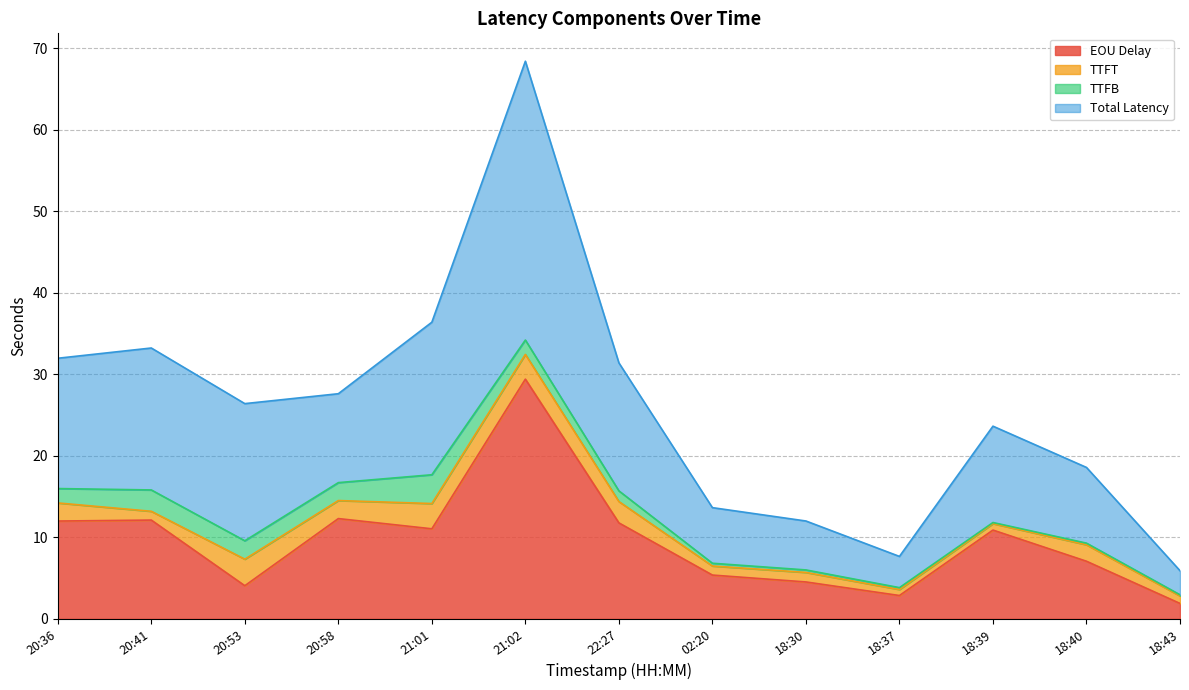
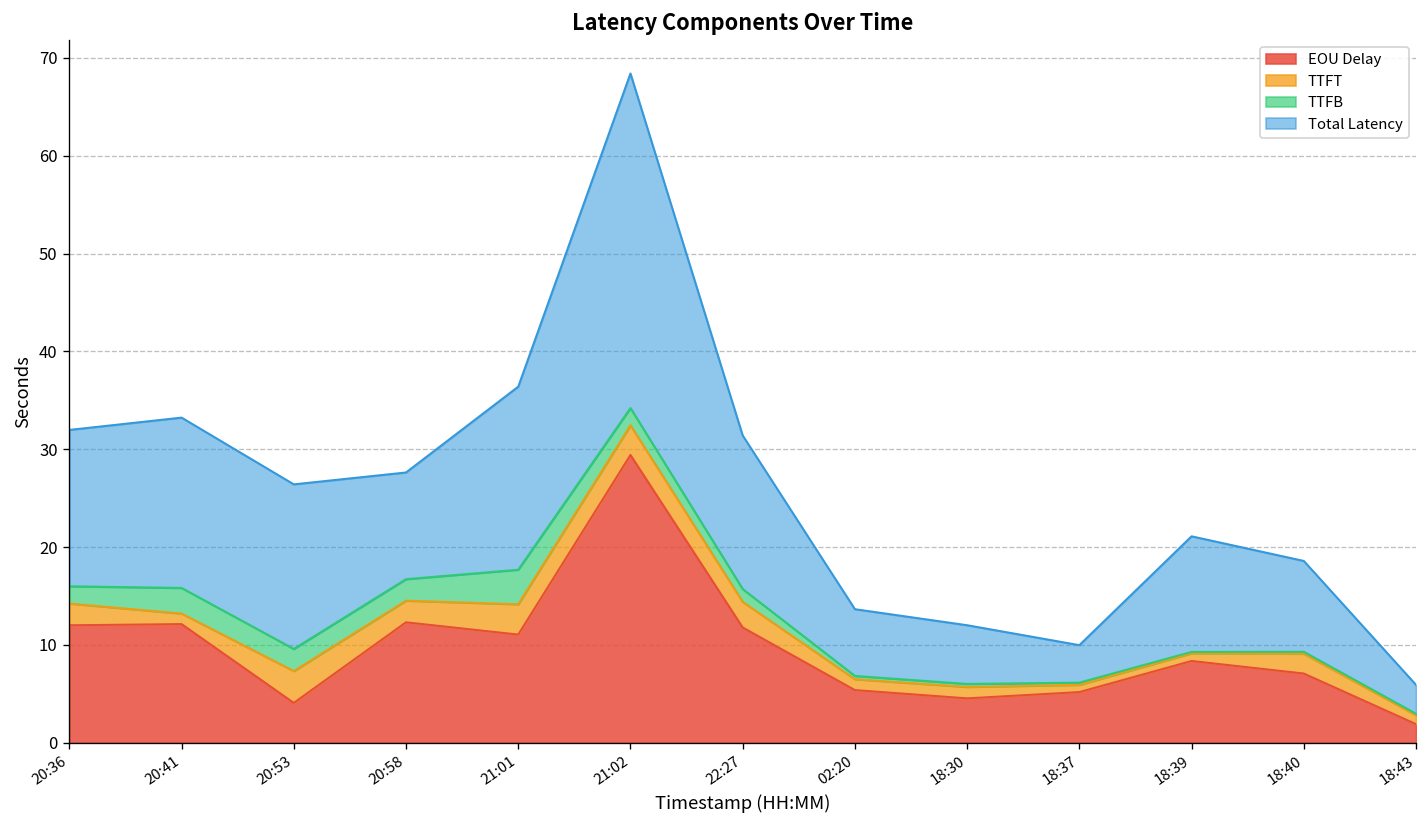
  {
    "EOU Delay": {
      "20:36": 12,
      "20:41": 12,
      "20:53": 4,
      "20:58": 12,
      "21:01": 11,
      "21:02": 29,
      "22:27": 12,
      "02:20": 5,
      "18:30": 5,
-     "18:37": 3,
-     "18:39": 11,
+     "18:37": 5,
+     "18:39": 8,
      "18:40": 7,
      "18:43": 2
    },
    "TTFT": {
      "20:36": 2,
      "20:41": 1,
      "20:53": 3,
      "20:58": 2,
      "21:01": 3,
      "21:02": 3,
      "22:27": 3,
      "02:20": 1
    },
    "TTFB": {
      "20:36": 2,
      "20:41": 3,
      "20:53": 2,
      "20:58": 2,
      "21:01": 4,
      "21:02": 2,
      "22:27": 1,
      "02:20": 0
    },
    "Total Latency": {
      "20:36": 16,
      "20:41": 17,
      "20:53": 17,
      "20:58": 11,
      "21:01": 19,
      "21:02": 34,
      "22:27": 16,
      "02:20": 7,
      "18:30": 6,
      "18:37": 4,
      "18:39": 12,
      "18:40": 9,
      "18:43": 3
    }
  }
